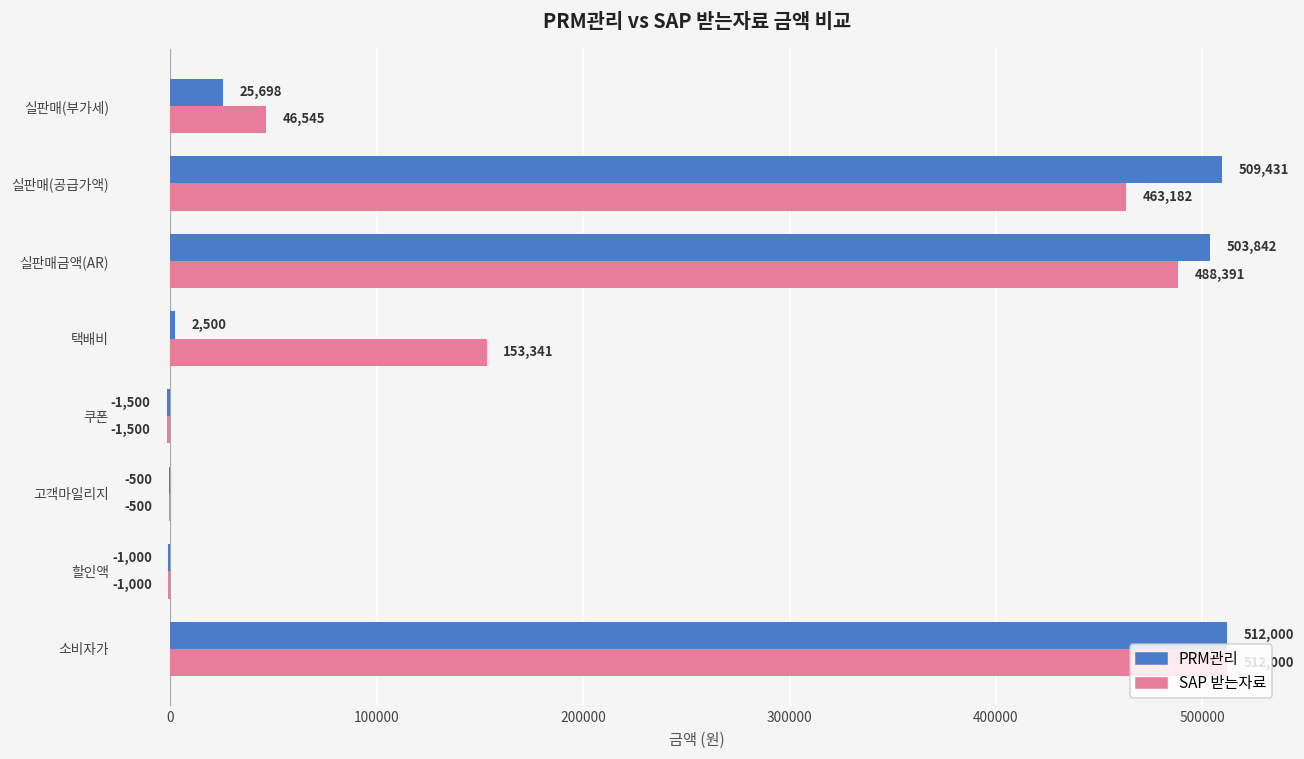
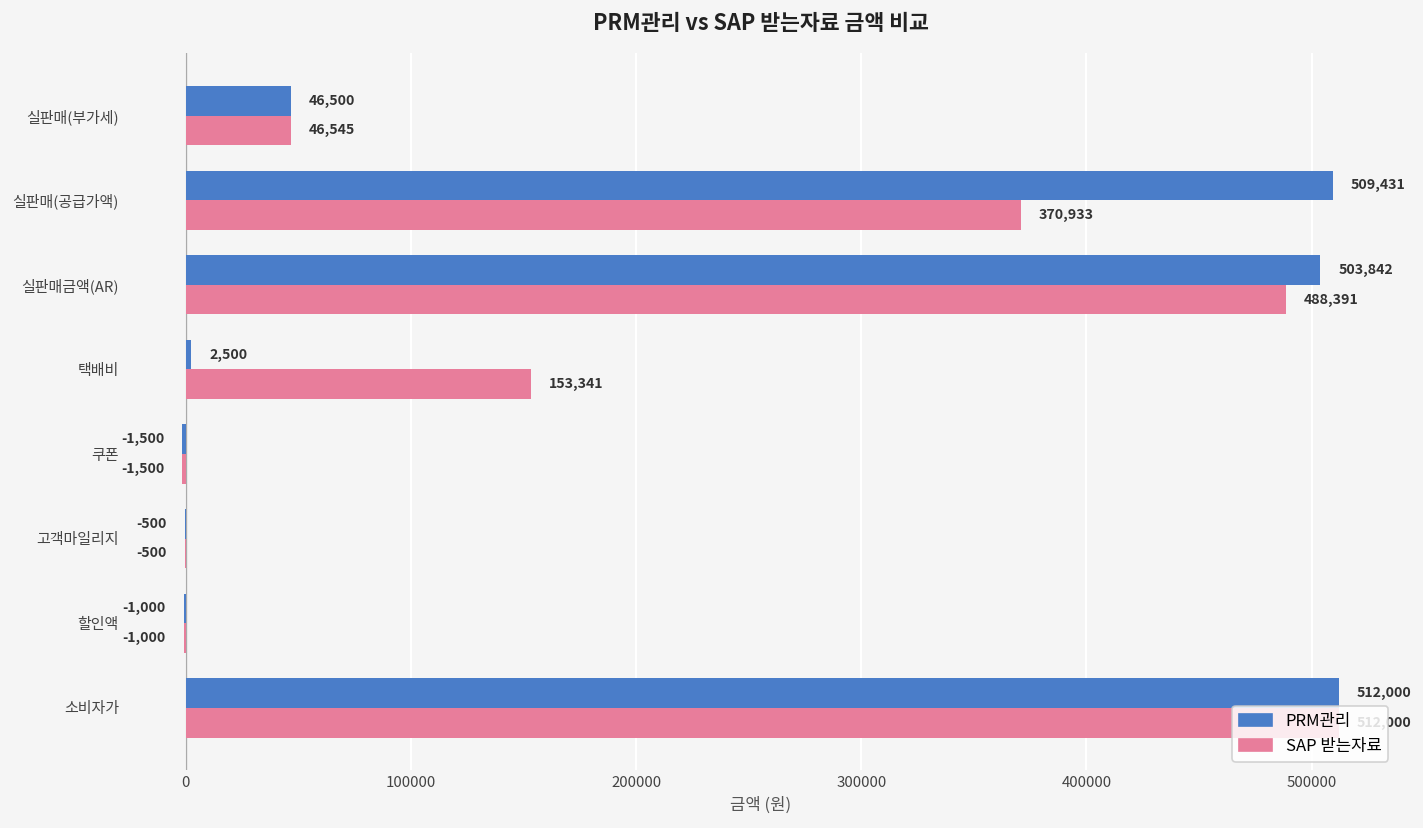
  {
    "PRM관리": {
-     "실판매(부가세)": "25,698",
+     "실판매(부가세)": "46,500",
      "실판매(공급가액)": "509,431",
      "실판매금액(AR)": "503,842",
      "택배비": "2,500",
      "쿠폰": "-1,500",
      "고객마일리지": "-500",
      "할인액": "-1,000",
      "소비자가": "512,000"
    },
    "SAP 받는자료": {
      "실판매(부가세)": "46,545",
-     "실판매(공급가액)": "463,182",
+     "실판매(공급가액)": "370,933",
      "실판매금액(AR)": "488,391",
      "택배비": "153,341",
      "쿠폰": "-1,500",
      "고객마일리지": "-500",
      "할인액": "-1,000"
    }
  }
